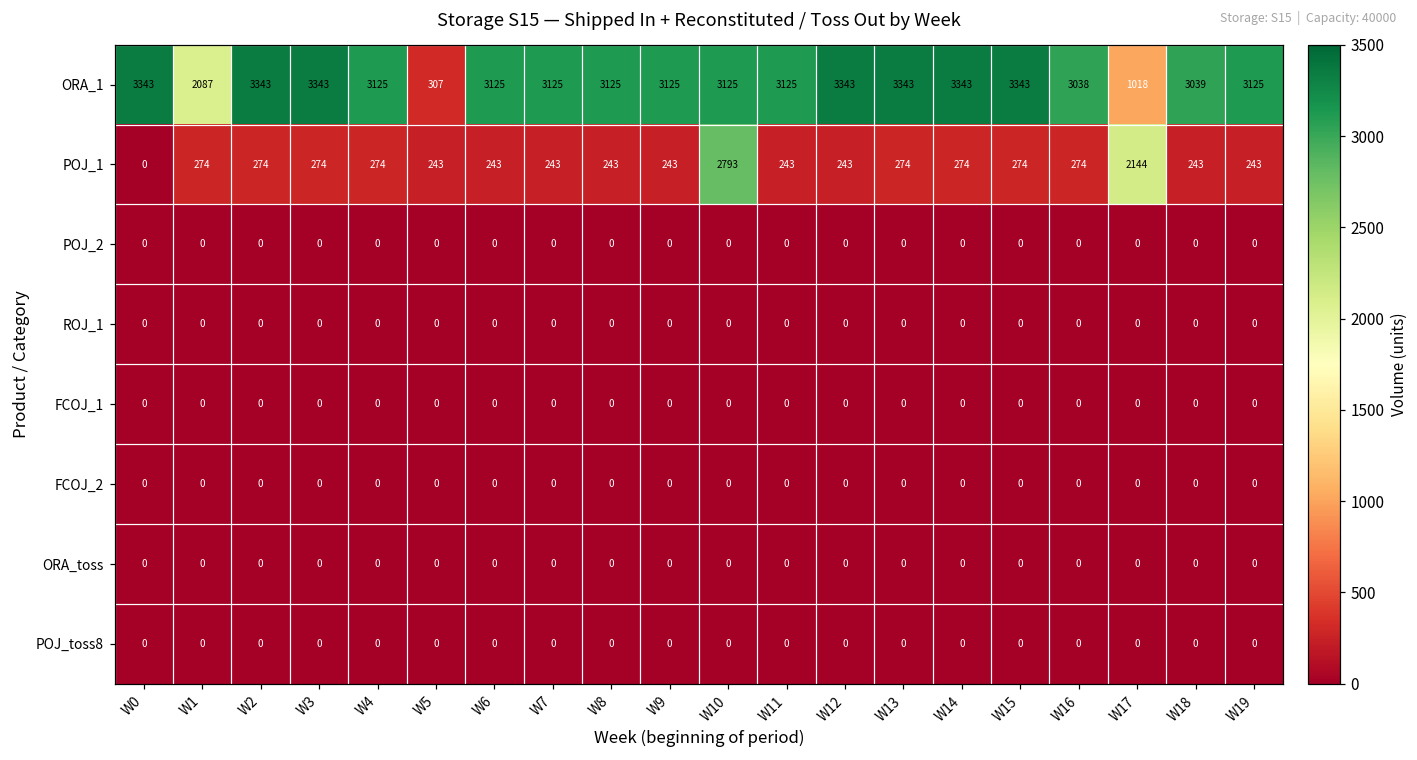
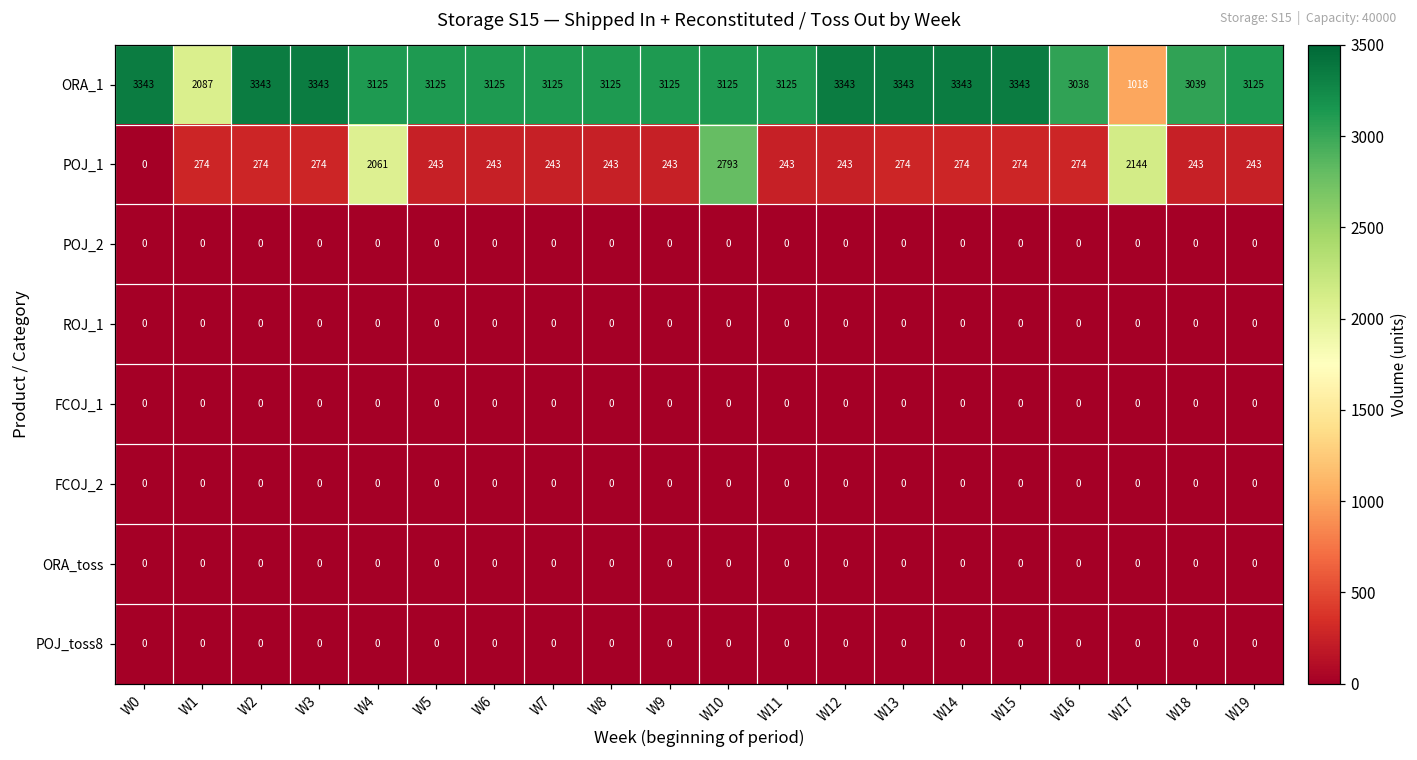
  {
    "ORA_1": {
      "W0": 3343,
      "W1": 2087,
      "W2": 3343,
      "W3": 3343,
      "W4": 3125,
-     "W5": 307,
+     "W5": 3125,
      "W6": 3125,
      "W7": 3125,
      "W8": 3125,
      "W9": 3125,
      "W10": 3125,
      "W11": 3125,
      "W12": 3343,
      "W13": 3343,
      "W14": 3343,
      "W15": 3343,
      "W16": 3038,
      "W17": 1018,
      "W18": 3039,
      "W19": 3125
    },
    "POJ_1": {
      "W0": 0,
      "W1": 274,
      "W2": 274,
      "W3": 274,
-     "W4": 274,
+     "W4": 2061,
      "W5": 243,
      "W6": 243,
      "W7": 243,
      "W8": 243,
      "W9": 243,
      "W10": 2793,
      "W11": 243,
      "W12": 243,
      "W13": 274,
      "W14": 274,
      "W15": 274,
      "W16": 274,
      "W17": 2144,
      "W18": 243,
      "W19": 243
    },
    "POJ_2": {
      "W0": 0,
      "W1": 0,
      "W2": 0,
      "W3": 0,
      "W4": 0,
      "W5": 0,
      "W6": 0,
      "W7": 0,
      "W8": 0,
      "W9": 0,
      "W10": 0,
      "W11": 0,
      "W12": 0,
      "W13": 0,
      "W14": 0,
      "W15": 0,
      "W16": 0,
      "W17": 0,
      "W18": 0,
      "W19": 0
    },
    "ROJ_1": {
      "W0": 0,
      "W1": 0,
      "W2": 0,
      "W3": 0,
      "W4": 0,
      "W5": 0,
      "W6": 0,
      "W7": 0,
      "W8": 0,
      "W9": 0,
      "W10": 0,
      "W11": 0,
      "W12": 0,
      "W13": 0,
      "W14": 0,
      "W15": 0,
      "W16": 0,
      "W17": 0,
      "W18": 0,
      "W19": 0
    },
    "FCOJ_1": {
      "W0": 0,
      "W1": 0,
      "W2": 0,
      "W3": 0,
      "W4": 0,
      "W5": 0,
      "W6": 0,
      "W7": 0,
      "W8": 0,
      "W9": 0,
      "W10": 0,
      "W11": 0,
      "W12": 0,
      "W13": 0,
      "W14": 0,
      "W15": 0,
      "W16": 0,
      "W17": 0,
      "W18": 0,
      "W19": 0
    },
    "FCOJ_2": {
      "W0": 0,
      "W1": 0,
      "W2": 0,
      "W3": 0,
      "W4": 0,
      "W5": 0,
      "W6": 0,
      "W7": 0,
      "W8": 0,
      "W9": 0,
      "W10": 0,
      "W11": 0,
      "W12": 0,
      "W13": 0,
      "W14": 0,
      "W15": 0,
      "W16": 0,
      "W17": 0,
      "W18": 0,
      "W19": 0
    },
    "ORA_toss": {
      "W0": 0,
      "W1": 0,
      "W2": 0,
      "W3": 0,
      "W4": 0,
      "W5": 0,
      "W6": 0,
      "W7": 0,
      "W8": 0,
      "W9": 0,
      "W10": 0,
      "W11": 0,
      "W12": 0,
      "W13": 0,
      "W14": 0,
      "W15": 0,
      "W16": 0,
      "W17": 0,
      "W18": 0,
      "W19": 0
    },
    "POJ_toss8": {
      "W0": 0,
      "W1": 0,
      "W2": 0,
      "W3": 0,
      "W4": 0,
      "W5": 0,
      "W6": 0,
      "W7": 0,
      "W8": 0,
      "W9": 0,
      "W10": 0,
      "W11": 0,
      "W12": 0,
      "W13": 0,
      "W14": 0,
      "W15": 0,
      "W16": 0,
      "W17": 0,
      "W18": 0,
      "W19": 0
    }
  }
